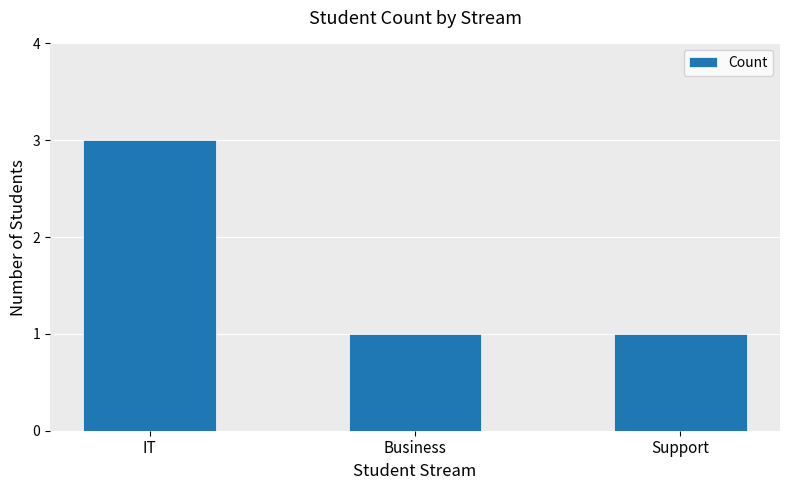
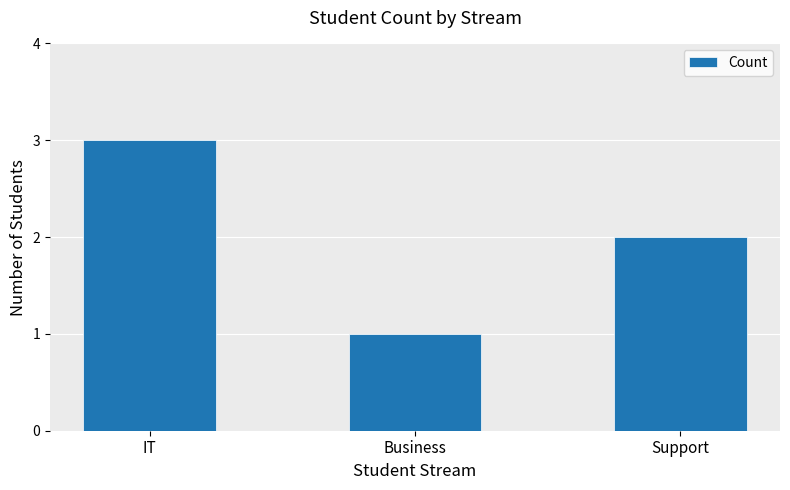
  {
    "IT": 3,
    "Business": 1,
-   "Support": 1
+   "Support": 2
  }
